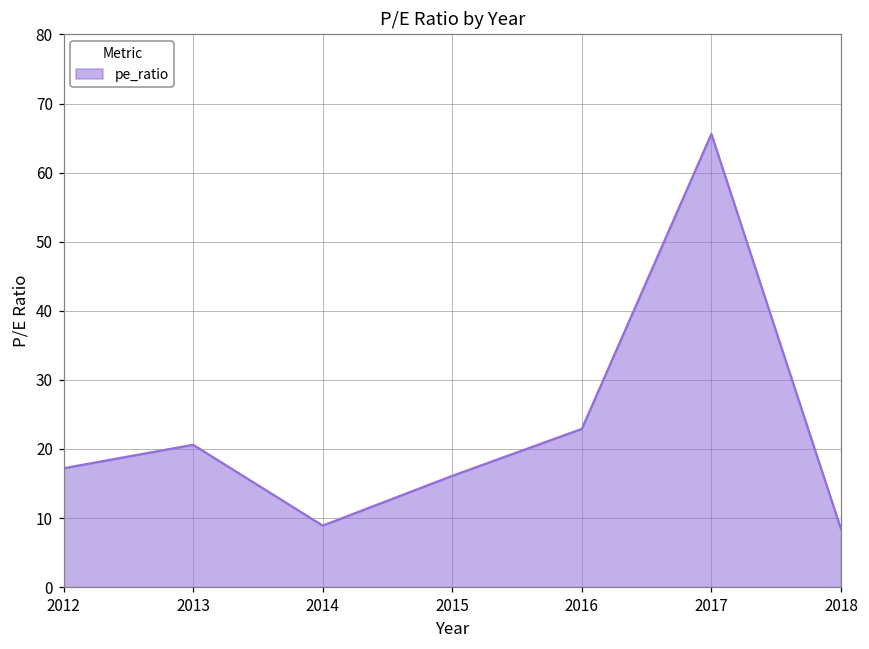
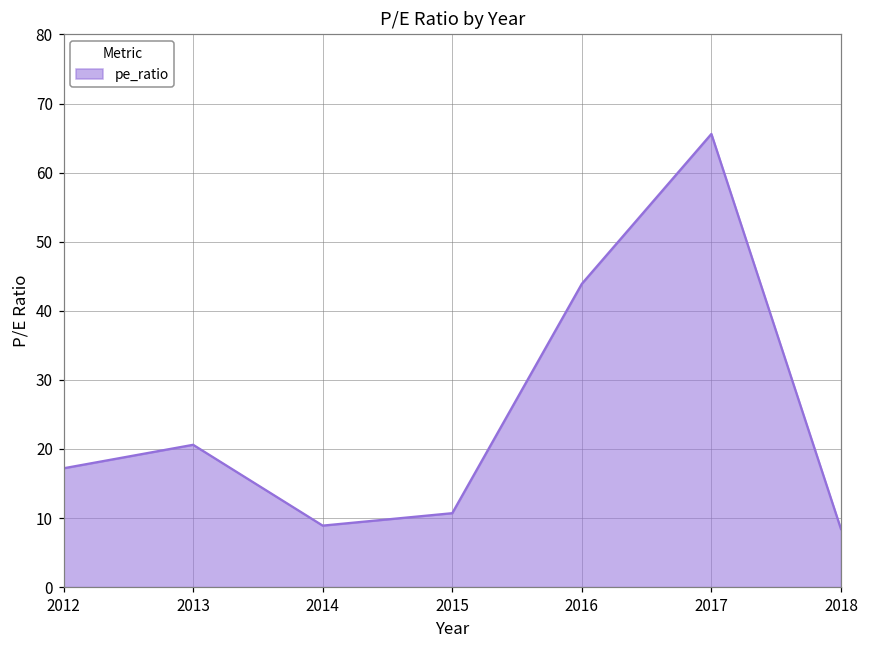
  {
    "2012": 17,
    "2013": 21,
    "2014": 9,
-   "2015": 16,
-   "2016": 23,
+   "2015": 11,
+   "2016": 44,
    "2017": 66,
    "2018": 8
  }
